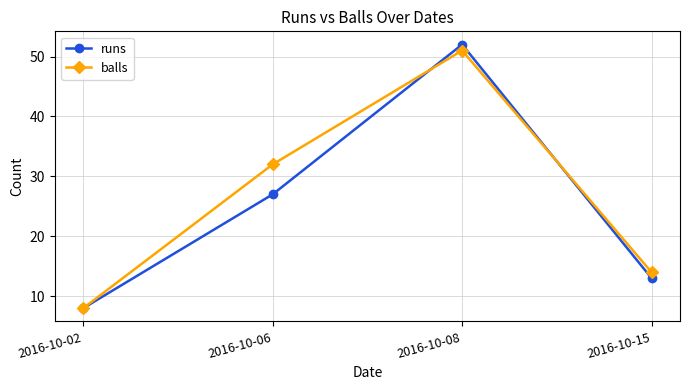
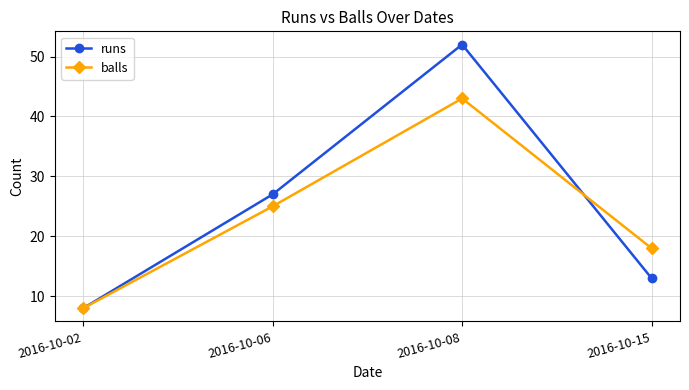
  {
    "runs": {
      "2016-10-06": 27,
      "2016-10-08": 52,
      "2016-10-15": 13
    },
    "balls": {
-     "2016-10-06": 32,
-     "2016-10-08": 51,
-     "2016-10-15": 14
+     "2016-10-06": 25,
+     "2016-10-08": 43,
+     "2016-10-15": 18
    }
  }
